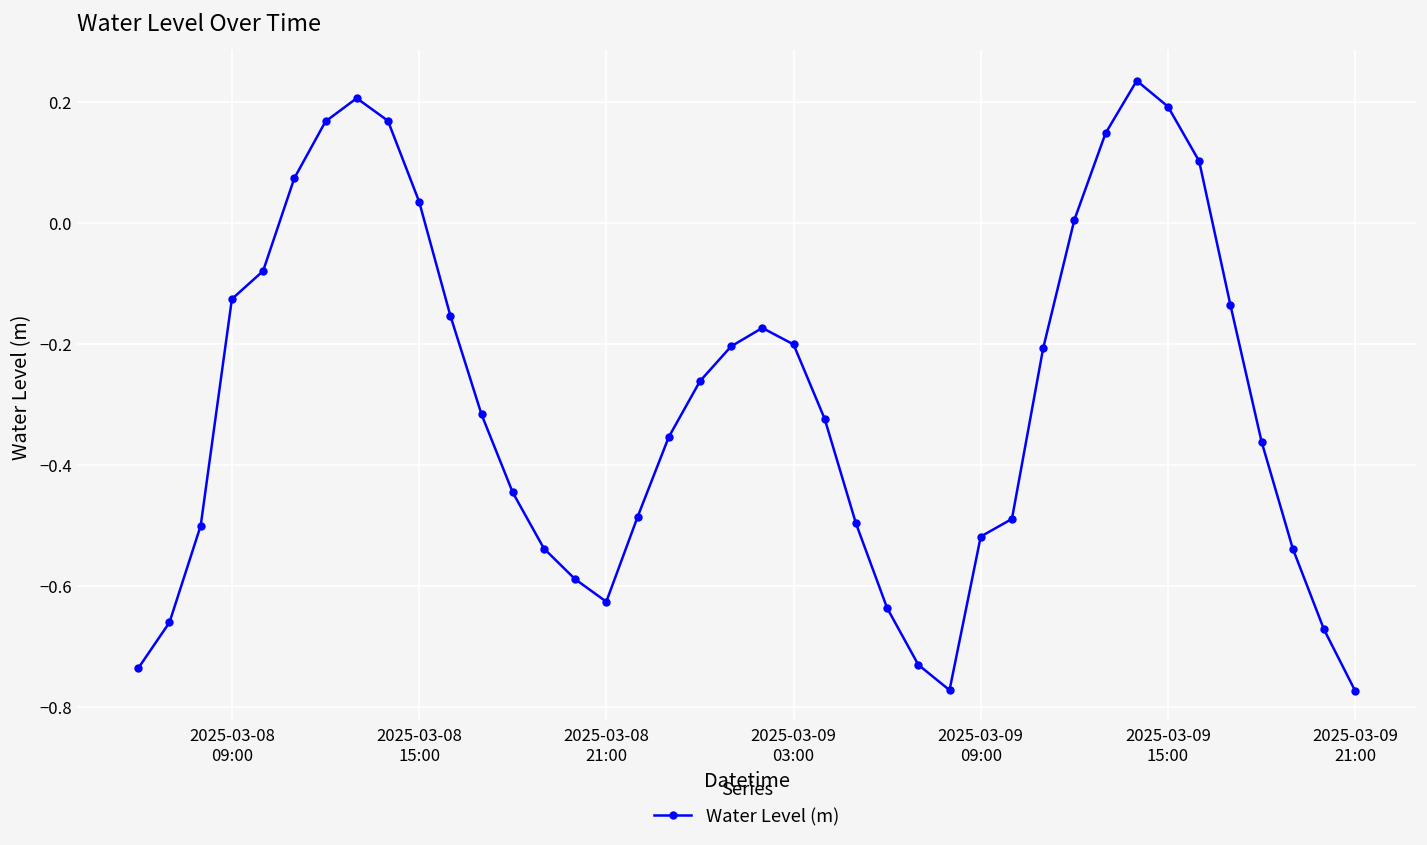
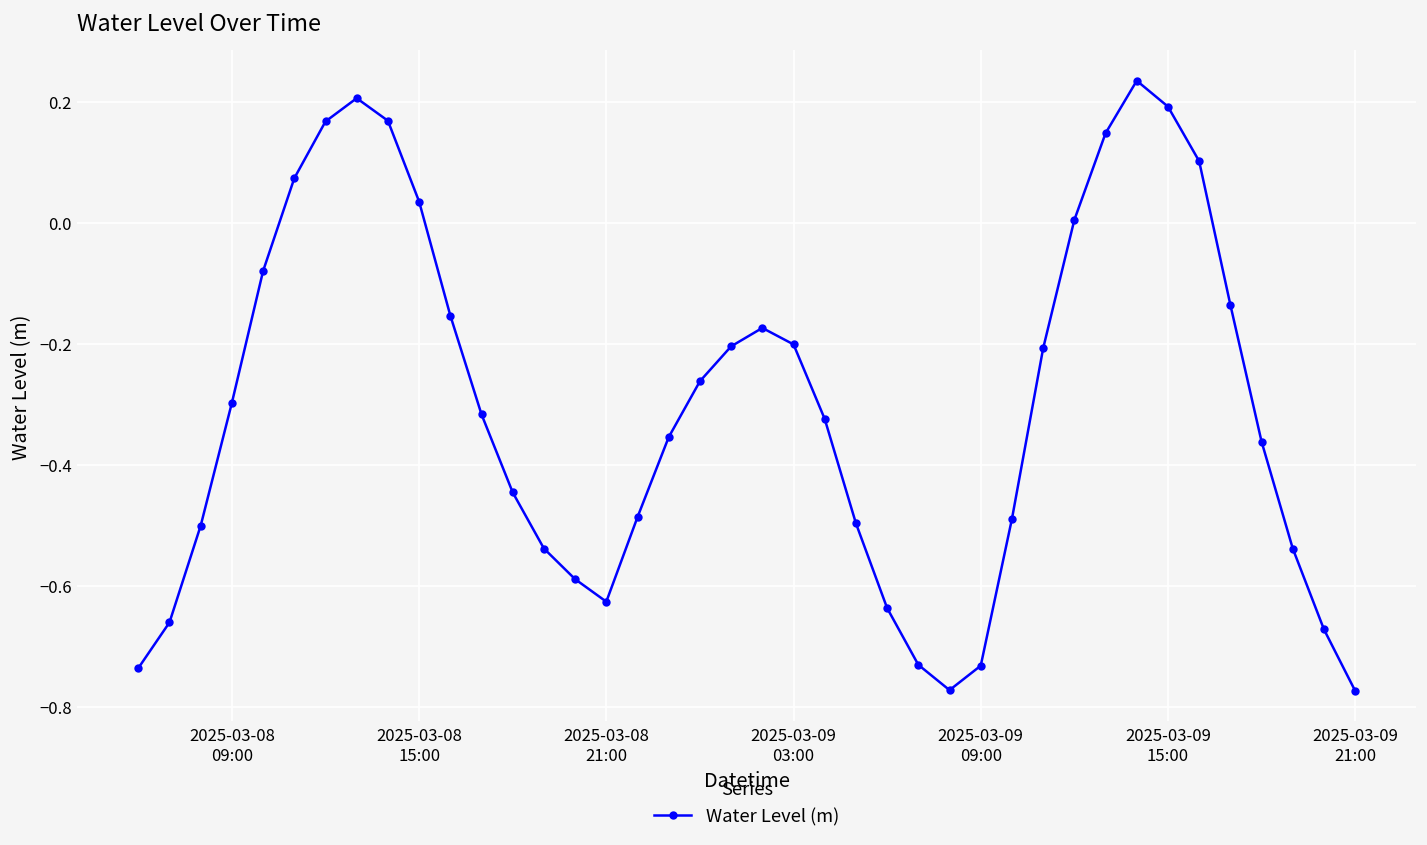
  {
-   "2025-03-08 09:00": -0.13,
+   "2025-03-08 09:00": -0.30,
    "2025-03-08 15:00": 0.03,
    "2025-03-08 21:00": -0.63,
    "2025-03-09 03:00": -0.20,
-   "2025-03-09 09:00": -0.52,
+   "2025-03-09 09:00": -0.73,
    "2025-03-09 15:00": 0.19,
    "2025-03-09 21:00": -0.77
  }
